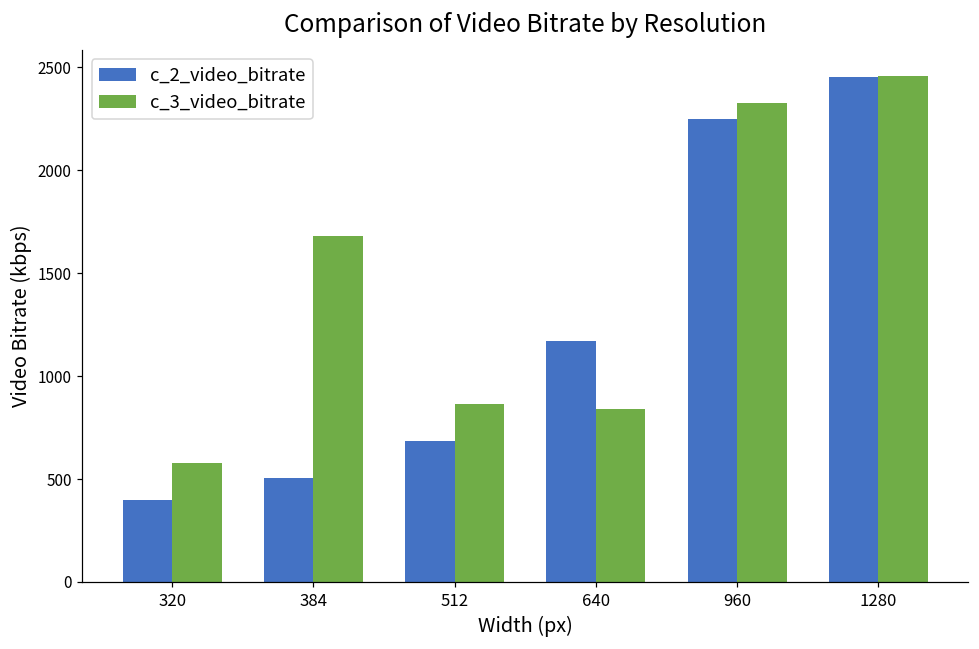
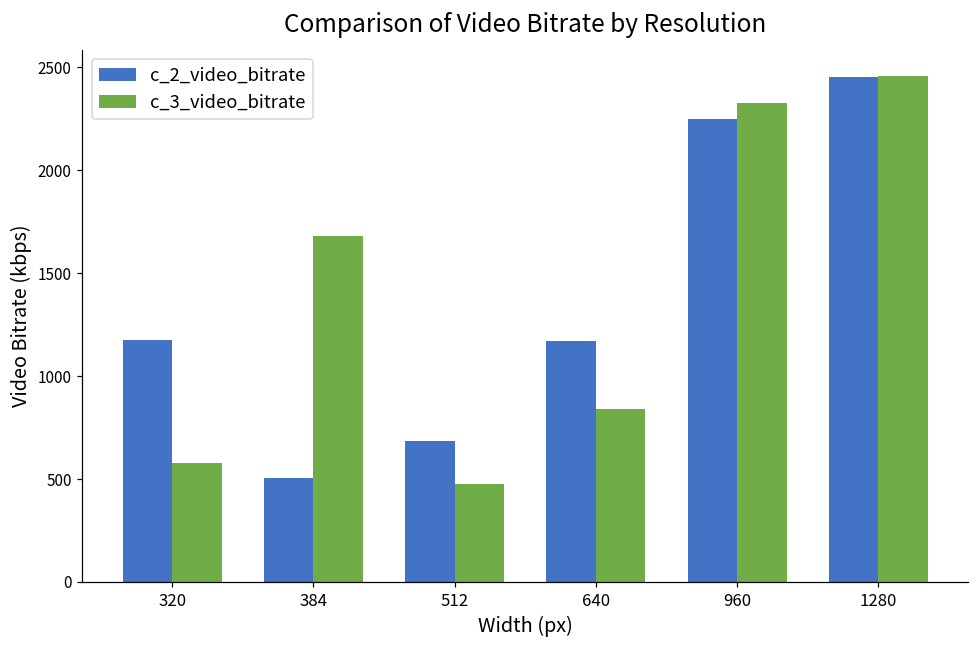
  {
    "c_2_video_bitrate": {
-     "320": 400,
+     "320": 1170,
      "384": 500,
      "512": 680,
      "640": 1170,
      "960": 2250,
      "1280": 2450
    },
    "c_3_video_bitrate": {
      "320": 580,
      "384": 1680,
-     "512": 860,
+     "512": 470,
      "640": 840,
      "960": 2330,
      "1280": 2460
    }
  }
